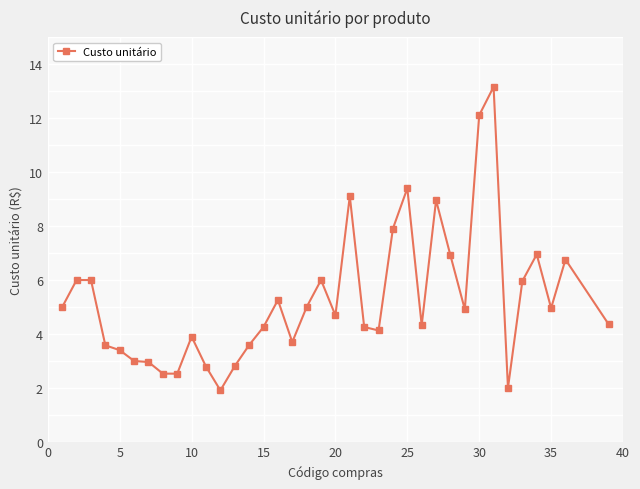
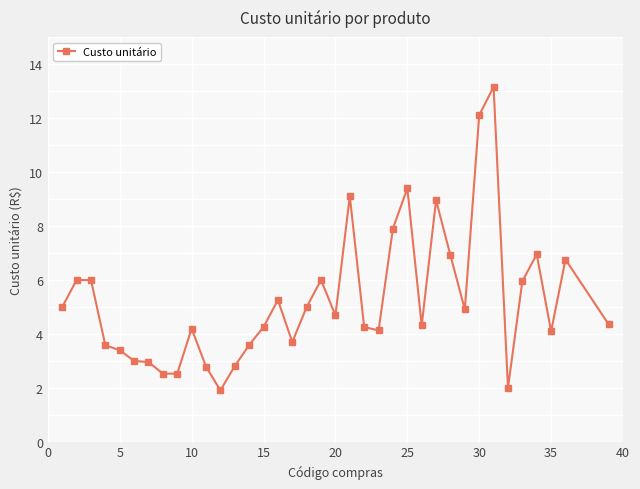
  {
    "5": 3.4,
-   "10": 3.9,
+   "10": 4.2,
    "15": 4.3,
    "20": 4.7,
    "25": 9.4,
    "30": 12.1,
-   "35": 5.0
+   "35": 4.1
  }
